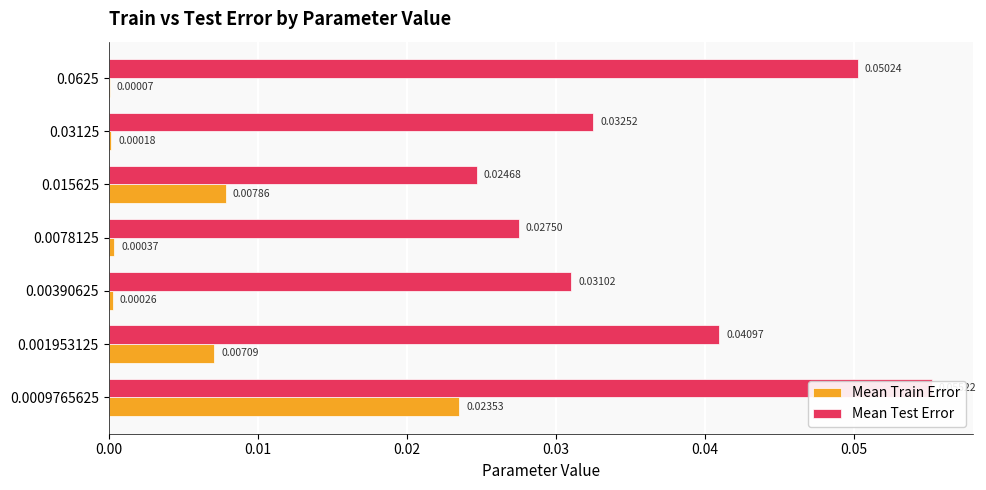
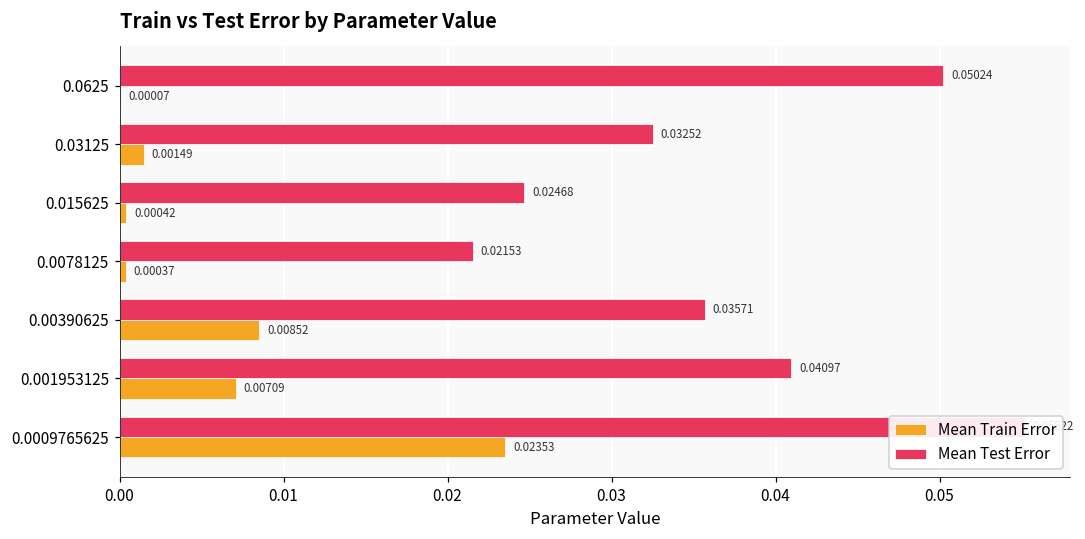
  {
    "Mean Train Error": {
      "0.0625": 0.00007,
-     "0.03125": 0.00018,
-     "0.015625": 0.00786,
+     "0.03125": 0.00149,
+     "0.015625": 0.00042,
      "0.0078125": 0.00037,
-     "0.00390625": 0.00026,
+     "0.00390625": 0.00852,
      "0.001953125": 0.00709,
      "0.0009765625": 0.02353
    },
    "Mean Test Error": {
      "0.0625": 0.05024,
      "0.03125": 0.03252,
      "0.015625": 0.02468,
-     "0.0078125": 0.02750,
-     "0.00390625": 0.03102,
+     "0.0078125": 0.02153,
+     "0.00390625": 0.03571,
      "0.001953125": 0.04097
    }
  }
